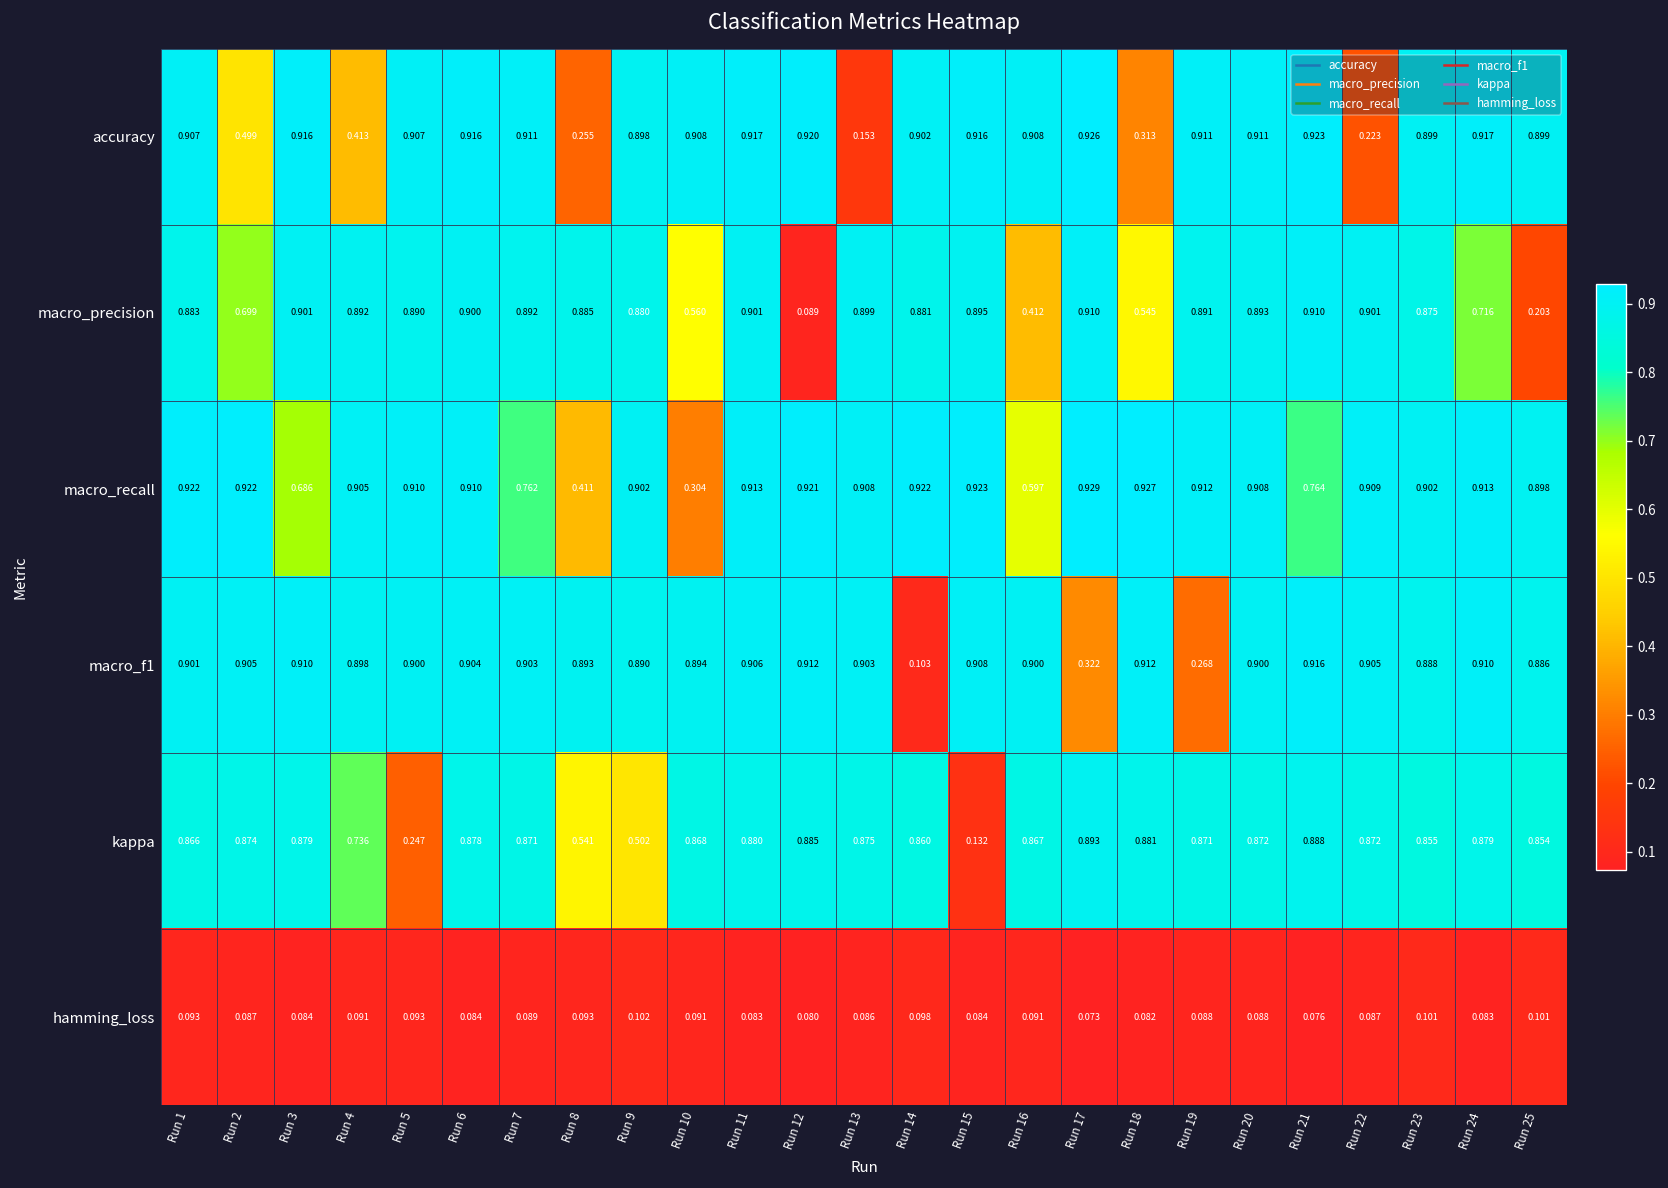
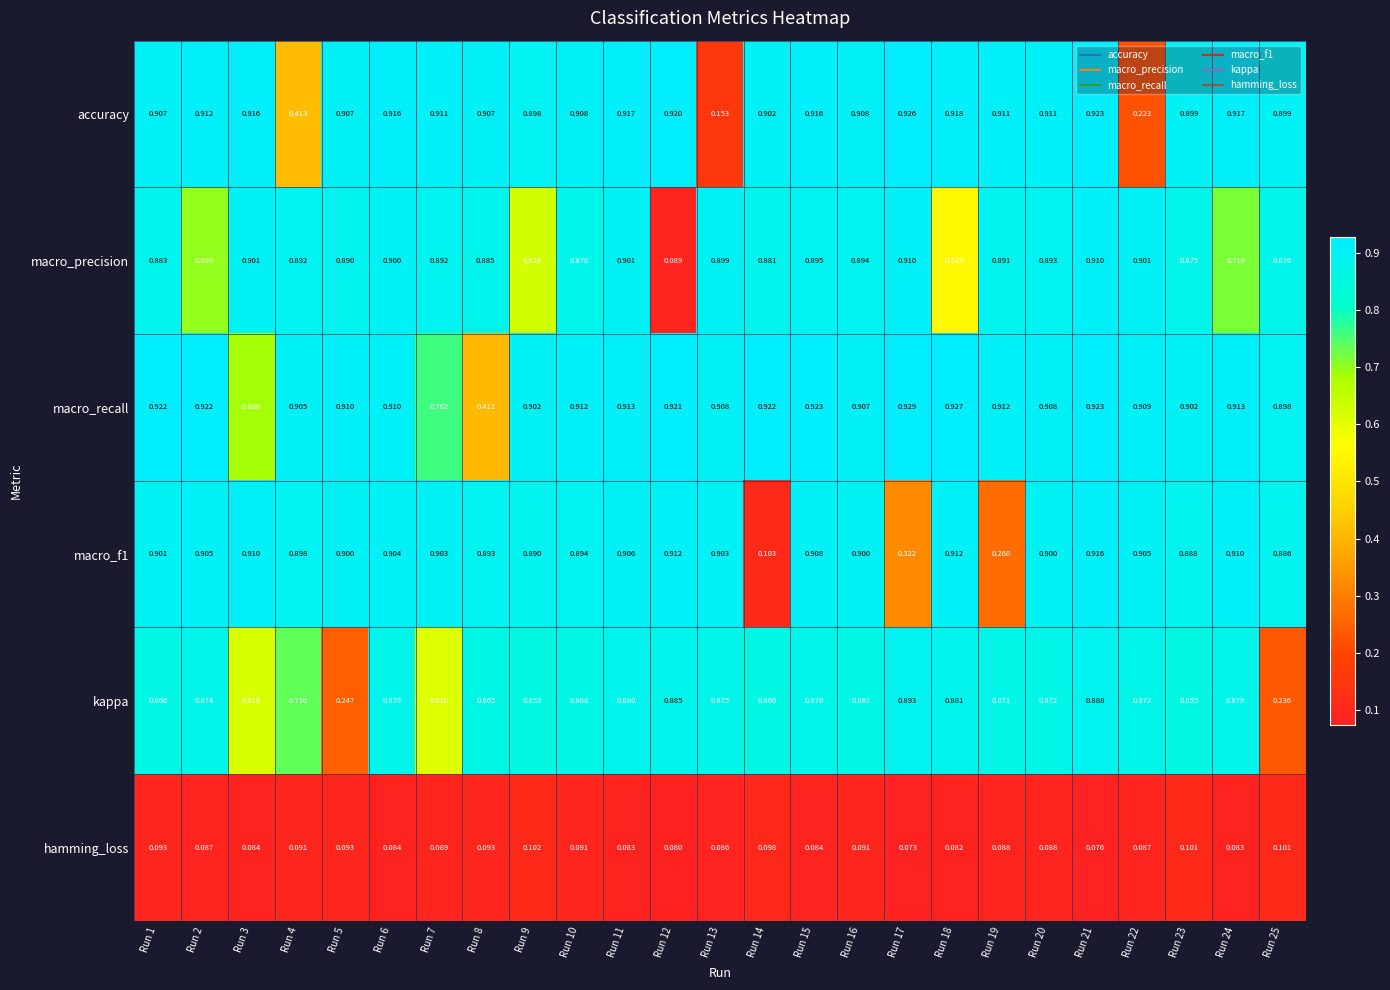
  {
    "accuracy": {
      "Run 1": 0.907,
-     "Run 2": 0.499,
+     "Run 2": 0.912,
      "Run 3": 0.916,
      "Run 4": 0.413,
      "Run 5": 0.907,
      "Run 6": 0.916,
      "Run 7": 0.911,
-     "Run 8": 0.255,
+     "Run 8": 0.907,
      "Run 9": 0.898,
      "Run 10": 0.908,
      "Run 11": 0.917,
      "Run 12": 0.920,
      "Run 13": 0.153,
      "Run 14": 0.902,
      "Run 15": 0.916,
      "Run 16": 0.908,
      "Run 17": 0.926,
-     "Run 18": 0.313,
+     "Run 18": 0.918,
      "Run 19": 0.911,
      "Run 20": 0.911,
      "Run 21": 0.923,
      "Run 22": 0.223,
      "Run 23": 0.899,
      "Run 24": 0.917,
      "Run 25": 0.899
    },
    "macro_precision": {
      "Run 1": 0.883,
      "Run 2": 0.699,
      "Run 3": 0.901,
      "Run 4": 0.892,
      "Run 5": 0.890,
      "Run 6": 0.900,
      "Run 7": 0.892,
      "Run 8": 0.885,
-     "Run 9": 0.880,
-     "Run 10": 0.560,
+     "Run 9": 0.628,
+     "Run 10": 0.878,
      "Run 11": 0.901,
      "Run 12": 0.089,
      "Run 13": 0.899,
      "Run 14": 0.881,
      "Run 15": 0.895,
-     "Run 16": 0.412,
+     "Run 16": 0.894,
      "Run 17": 0.910,
      "Run 18": 0.545,
      "Run 19": 0.891,
      "Run 20": 0.893,
      "Run 21": 0.910,
      "Run 22": 0.901,
      "Run 23": 0.875,
      "Run 24": 0.716,
-     "Run 25": 0.203
+     "Run 25": 0.876
    },
    "macro_recall": {
      "Run 1": 0.922,
      "Run 2": 0.922,
      "Run 3": 0.686,
      "Run 4": 0.905,
      "Run 5": 0.910,
      "Run 6": 0.910,
      "Run 7": 0.762,
      "Run 8": 0.411,
      "Run 9": 0.902,
-     "Run 10": 0.304,
+     "Run 10": 0.912,
      "Run 11": 0.913,
      "Run 12": 0.921,
      "Run 13": 0.908,
      "Run 14": 0.922,
      "Run 15": 0.923,
-     "Run 16": 0.597,
+     "Run 16": 0.907,
      "Run 17": 0.929,
      "Run 18": 0.927,
      "Run 19": 0.912,
      "Run 20": 0.908,
-     "Run 21": 0.764,
+     "Run 21": 0.923,
      "Run 22": 0.909,
      "Run 23": 0.902,
      "Run 24": 0.913,
      "Run 25": 0.898
    },
    "macro_f1": {
      "Run 1": 0.901,
      "Run 2": 0.905,
      "Run 3": 0.910,
      "Run 4": 0.898,
      "Run 5": 0.900,
      "Run 6": 0.904,
      "Run 7": 0.903,
      "Run 8": 0.893,
      "Run 9": 0.890,
      "Run 10": 0.894,
      "Run 11": 0.906,
      "Run 12": 0.912,
      "Run 13": 0.903,
      "Run 14": 0.103,
      "Run 15": 0.908,
      "Run 16": 0.900,
      "Run 17": 0.322,
      "Run 18": 0.912,
      "Run 19": 0.268,
      "Run 20": 0.900,
      "Run 21": 0.916,
      "Run 22": 0.905,
      "Run 23": 0.888,
      "Run 24": 0.910,
      "Run 25": 0.886
    },
    "kappa": {
      "Run 1": 0.866,
      "Run 2": 0.874,
-     "Run 3": 0.879,
+     "Run 3": 0.618,
      "Run 4": 0.736,
      "Run 5": 0.247,
      "Run 6": 0.878,
-     "Run 7": 0.871,
-     "Run 8": 0.541,
-     "Run 9": 0.502,
+     "Run 7": 0.610,
+     "Run 8": 0.865,
+     "Run 9": 0.853,
      "Run 10": 0.868,
      "Run 11": 0.880,
      "Run 12": 0.885,
      "Run 13": 0.875,
      "Run 14": 0.860,
-     "Run 15": 0.132,
+     "Run 15": 0.878,
      "Run 16": 0.867,
      "Run 17": 0.893,
      "Run 18": 0.881,
      "Run 19": 0.871,
      "Run 20": 0.872,
      "Run 21": 0.888,
      "Run 22": 0.872,
      "Run 23": 0.855,
      "Run 24": 0.879,
-     "Run 25": 0.854
+     "Run 25": 0.236
    },
    "hamming_loss": {
      "Run 1": 0.093,
      "Run 2": 0.087,
      "Run 3": 0.084,
      "Run 4": 0.091,
      "Run 5": 0.093,
      "Run 6": 0.084,
      "Run 7": 0.089,
      "Run 8": 0.093,
      "Run 9": 0.102,
      "Run 10": 0.091,
      "Run 11": 0.083,
      "Run 12": 0.080,
      "Run 13": 0.086,
      "Run 14": 0.098,
      "Run 15": 0.084,
      "Run 16": 0.091,
      "Run 17": 0.073,
      "Run 18": 0.082,
      "Run 19": 0.088,
      "Run 20": 0.088,
      "Run 21": 0.076,
      "Run 22": 0.087,
      "Run 23": 0.101,
      "Run 24": 0.083,
      "Run 25": 0.101
    }
  }
